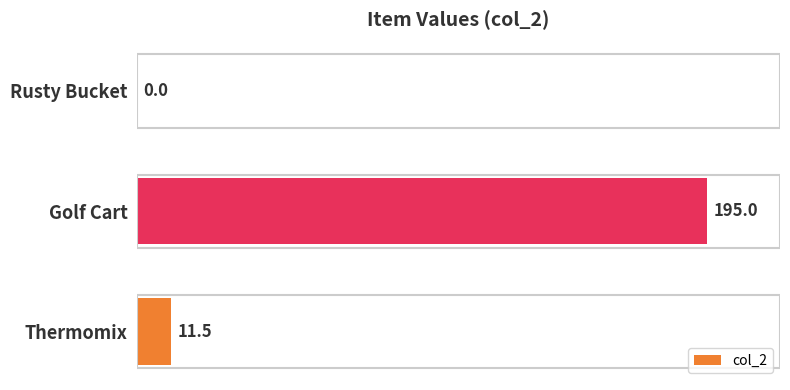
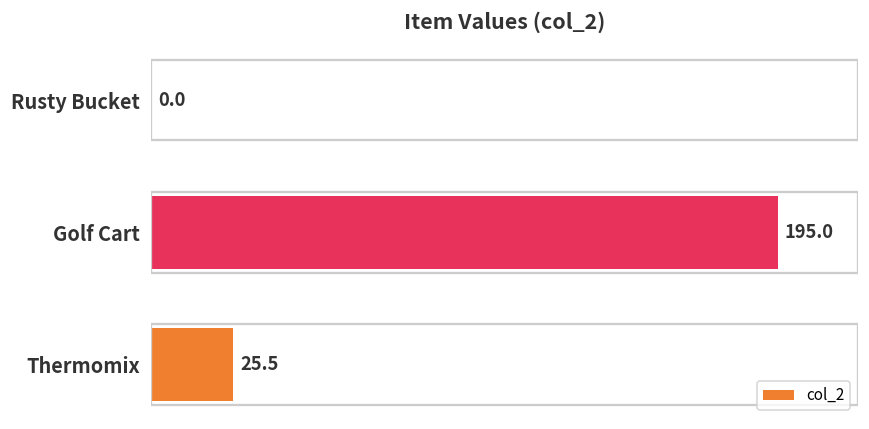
  {
    "Rusty Bucket": 0.0,
    "Golf Cart": 195.0,
-   "Thermomix": 11.5
+   "Thermomix": 25.5
  }
